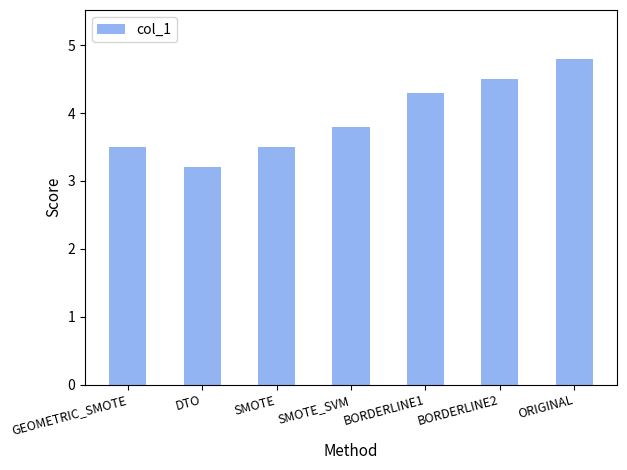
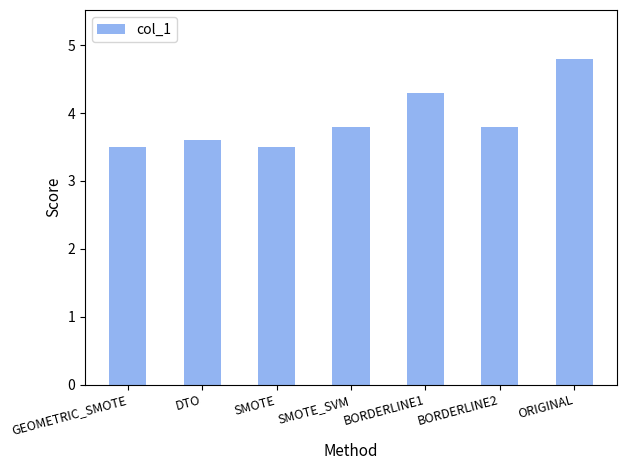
  {
    "GEOMETRIC_SMOTE": 3.5,
-   "DTO": 3.2,
+   "DTO": 3.6,
    "SMOTE": 3.5,
    "SMOTE_SVM": 3.8,
    "BORDERLINE1": 4.3,
-   "BORDERLINE2": 4.5,
+   "BORDERLINE2": 3.8,
    "ORIGINAL": 4.8
  }
